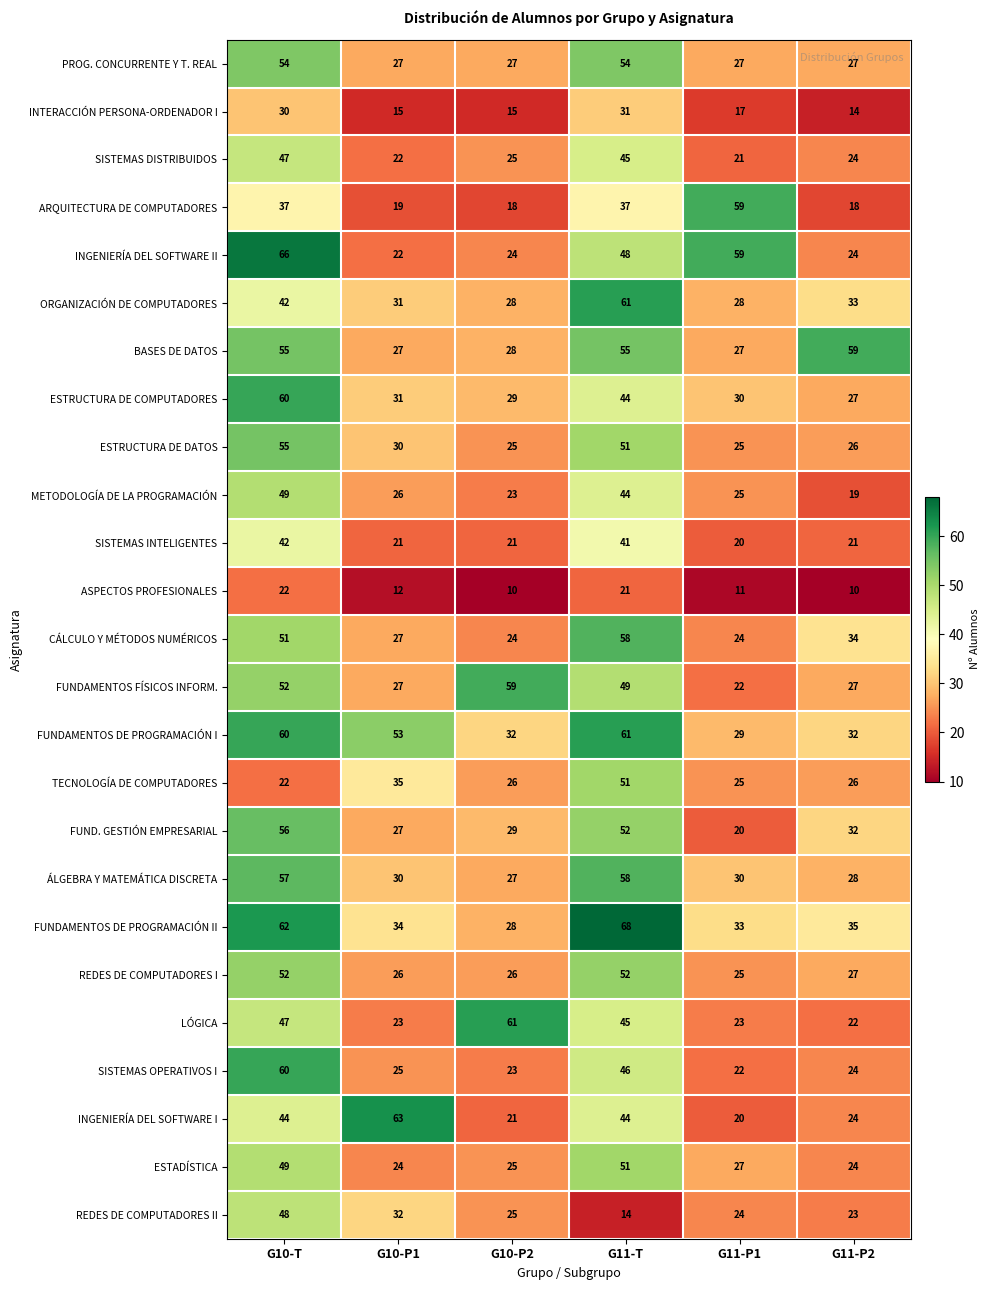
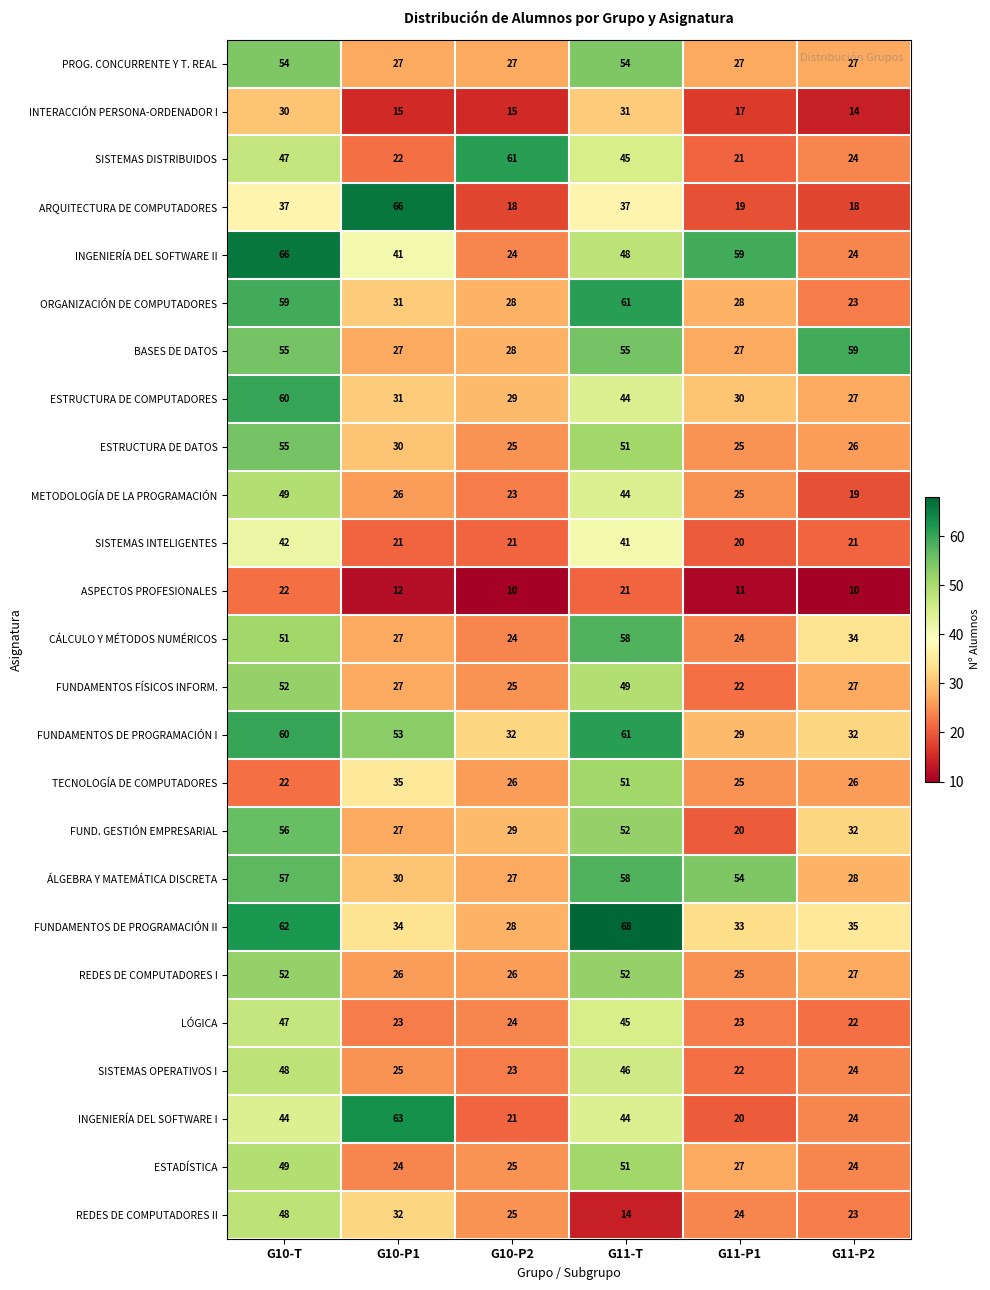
  {
    "PROG. CONCURRENTE Y T. REAL": {
      "G10-T": 54,
      "G10-P1": 27,
      "G10-P2": 27,
      "G11-T": 54,
      "G11-P1": 27
    },
    "INTERACCIÓN PERSONA-ORDENADOR I": {
      "G10-T": 30,
      "G10-P1": 15,
      "G10-P2": 15,
      "G11-T": 31,
      "G11-P1": 17,
      "G11-P2": 14
    },
    "SISTEMAS DISTRIBUIDOS": {
      "G10-T": 47,
      "G10-P1": 22,
-     "G10-P2": 25,
+     "G10-P2": 61,
      "G11-T": 45,
      "G11-P1": 21,
      "G11-P2": 24
    },
    "ARQUITECTURA DE COMPUTADORES": {
      "G10-T": 37,
-     "G10-P1": 19,
+     "G10-P1": 66,
      "G10-P2": 18,
      "G11-T": 37,
-     "G11-P1": 59,
+     "G11-P1": 19,
      "G11-P2": 18
    },
    "INGENIERÍA DEL SOFTWARE II": {
      "G10-T": 66,
-     "G10-P1": 22,
+     "G10-P1": 41,
      "G10-P2": 24,
      "G11-T": 48,
      "G11-P1": 59,
      "G11-P2": 24
    },
    "ORGANIZACIÓN DE COMPUTADORES": {
-     "G10-T": 42,
+     "G10-T": 59,
      "G10-P1": 31,
      "G10-P2": 28,
      "G11-T": 61,
      "G11-P1": 28,
-     "G11-P2": 33
+     "G11-P2": 23
    },
    "BASES DE DATOS": {
      "G10-T": 55,
      "G10-P1": 27,
      "G10-P2": 28,
      "G11-T": 55,
      "G11-P1": 27,
      "G11-P2": 59
    },
    "ESTRUCTURA DE COMPUTADORES": {
      "G10-T": 60,
      "G10-P1": 31,
      "G10-P2": 29,
      "G11-T": 44,
      "G11-P1": 30,
      "G11-P2": 27
    },
    "ESTRUCTURA DE DATOS": {
      "G10-T": 55,
      "G10-P1": 30,
      "G10-P2": 25,
      "G11-T": 51,
      "G11-P1": 25,
      "G11-P2": 26
    },
    "METODOLOGÍA DE LA PROGRAMACIÓN": {
      "G10-T": 49,
      "G10-P1": 26,
      "G10-P2": 23,
      "G11-T": 44,
      "G11-P1": 25,
      "G11-P2": 19
    },
    "SISTEMAS INTELIGENTES": {
      "G10-T": 42,
      "G10-P1": 21,
      "G10-P2": 21,
      "G11-T": 41,
      "G11-P1": 20,
      "G11-P2": 21
    },
    "ASPECTOS PROFESIONALES": {
      "G10-T": 22,
      "G10-P1": 12,
      "G10-P2": 10,
      "G11-T": 21,
      "G11-P1": 11,
      "G11-P2": 10
    },
    "CÁLCULO Y MÉTODOS NUMÉRICOS": {
      "G10-T": 51,
      "G10-P1": 27,
      "G10-P2": 24,
      "G11-T": 58,
      "G11-P1": 24,
      "G11-P2": 34
    },
    "FUNDAMENTOS FÍSICOS INFORM.": {
      "G10-T": 52,
      "G10-P1": 27,
-     "G10-P2": 59,
+     "G10-P2": 25,
      "G11-T": 49,
      "G11-P1": 22,
      "G11-P2": 27
    },
    "FUNDAMENTOS DE PROGRAMACIÓN I": {
      "G10-T": 60,
      "G10-P1": 53,
      "G10-P2": 32,
      "G11-T": 61,
      "G11-P1": 29,
      "G11-P2": 32
    },
    "TECNOLOGÍA DE COMPUTADORES": {
      "G10-T": 22,
      "G10-P1": 35,
      "G10-P2": 26,
      "G11-T": 51,
      "G11-P1": 25,
      "G11-P2": 26
    },
    "FUND. GESTIÓN EMPRESARIAL": {
      "G10-T": 56,
      "G10-P1": 27,
      "G10-P2": 29,
      "G11-T": 52,
      "G11-P1": 20,
      "G11-P2": 32
    },
    "ÁLGEBRA Y MATEMÁTICA DISCRETA": {
      "G10-T": 57,
      "G10-P1": 30,
      "G10-P2": 27,
      "G11-T": 58,
-     "G11-P1": 30,
+     "G11-P1": 54,
      "G11-P2": 28
    },
    "FUNDAMENTOS DE PROGRAMACIÓN II": {
      "G10-T": 62,
      "G10-P1": 34,
      "G10-P2": 28,
      "G11-T": 68,
      "G11-P1": 33,
      "G11-P2": 35
    },
    "REDES DE COMPUTADORES I": {
      "G10-T": 52,
      "G10-P1": 26,
      "G10-P2": 26,
      "G11-T": 52,
      "G11-P1": 25,
      "G11-P2": 27
    },
    "LÓGICA": {
      "G10-T": 47,
      "G10-P1": 23,
-     "G10-P2": 61,
+     "G10-P2": 24,
      "G11-T": 45,
      "G11-P1": 23,
      "G11-P2": 22
    },
    "SISTEMAS OPERATIVOS I": {
-     "G10-T": 60,
+     "G10-T": 48,
      "G10-P1": 25,
      "G10-P2": 23,
      "G11-T": 46,
      "G11-P1": 22,
      "G11-P2": 24
    },
    "INGENIERÍA DEL SOFTWARE I": {
      "G10-T": 44,
      "G10-P1": 63,
      "G10-P2": 21,
      "G11-T": 44,
      "G11-P1": 20,
      "G11-P2": 24
    },
    "ESTADÍSTICA": {
      "G10-T": 49,
      "G10-P1": 24,
      "G10-P2": 25,
      "G11-T": 51,
      "G11-P1": 27,
      "G11-P2": 24
    },
    "REDES DE COMPUTADORES II": {
      "G10-T": 48,
      "G10-P1": 32,
      "G10-P2": 25,
      "G11-T": 14,
      "G11-P1": 24,
      "G11-P2": 23
    }
  }
